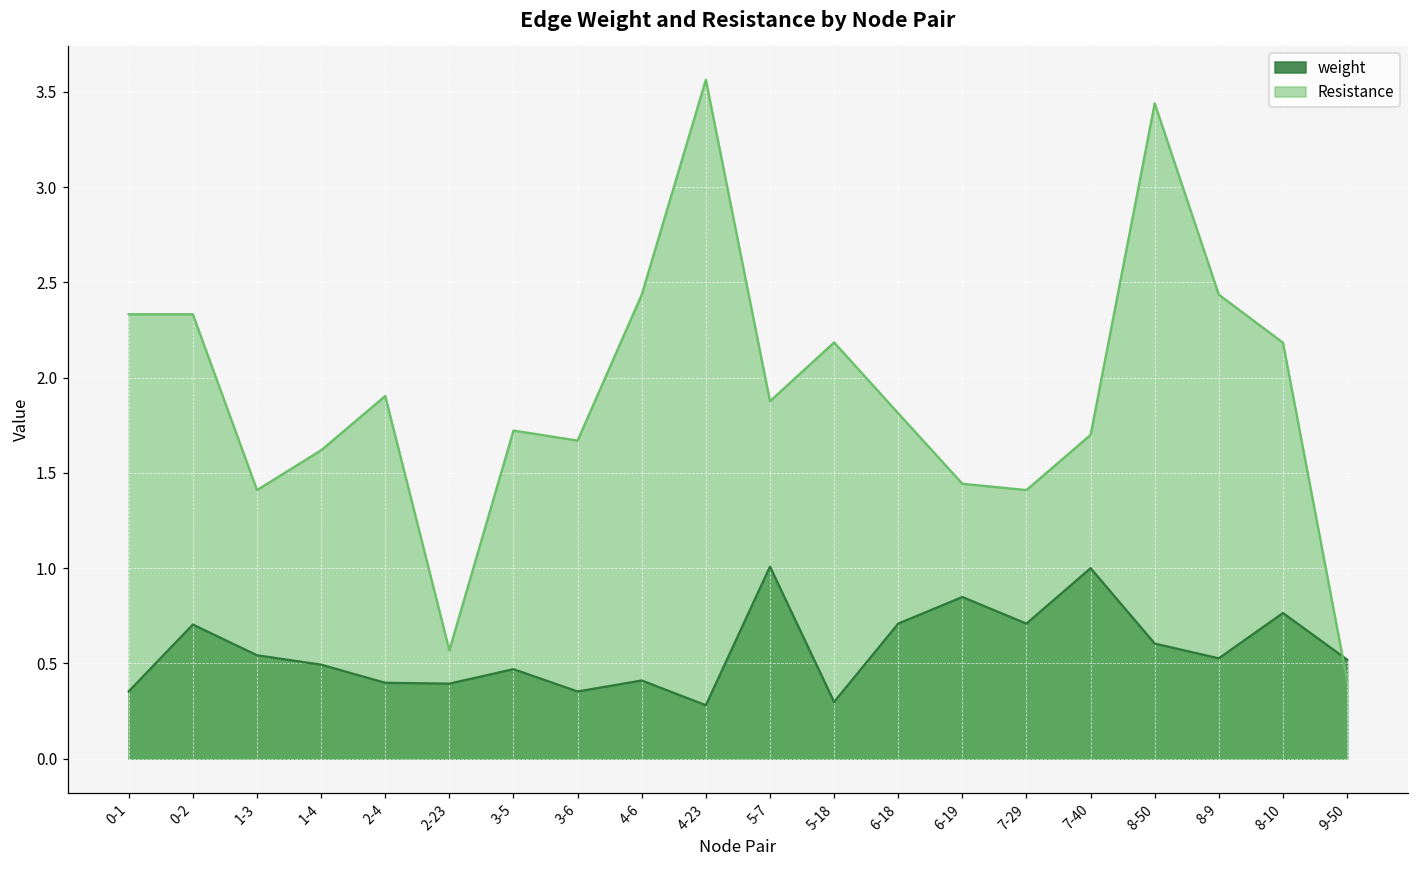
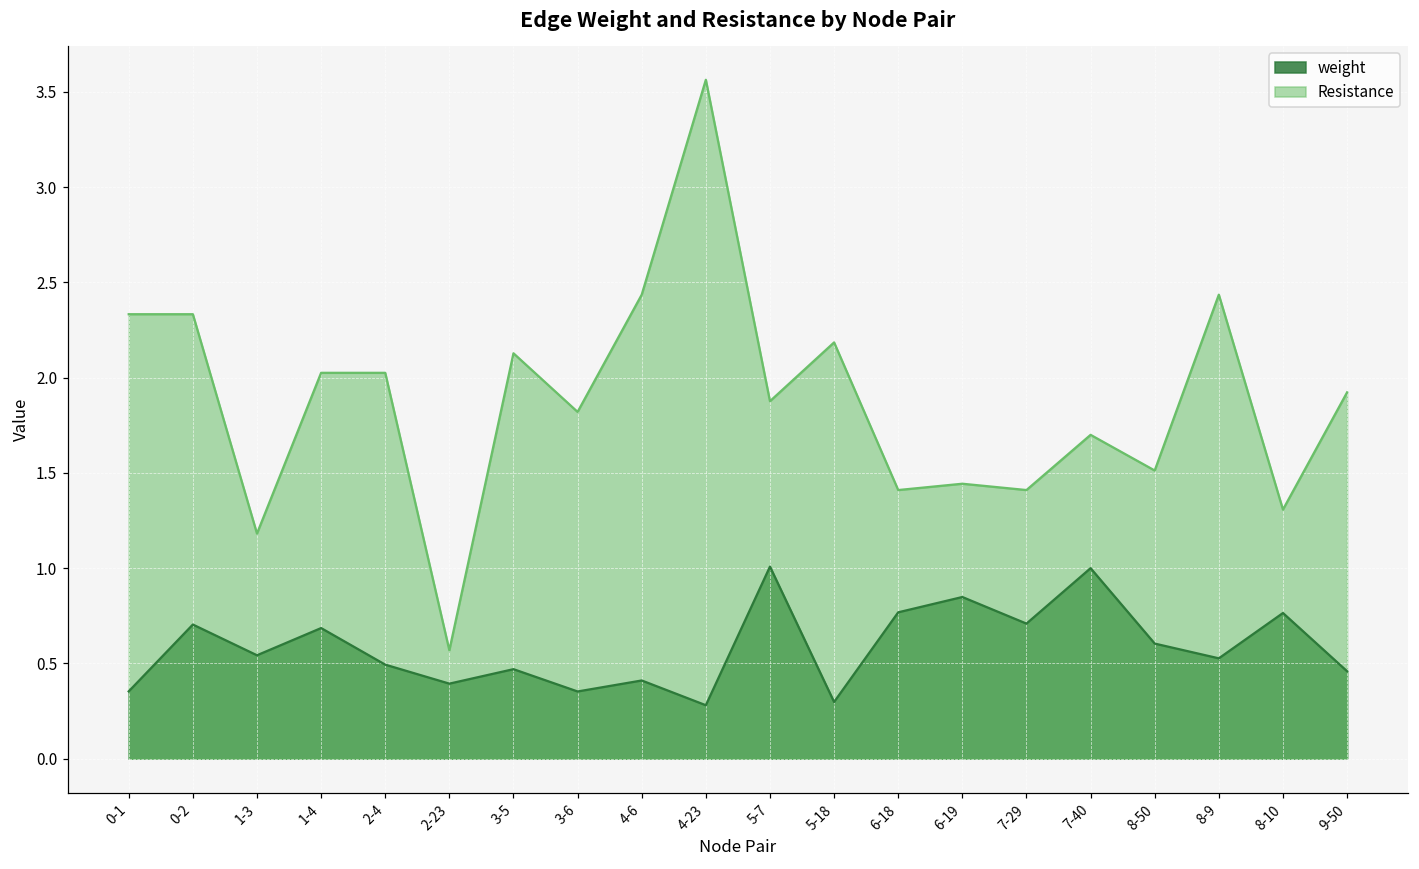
  {
    "weight": {
      "0-1": 0.35,
      "0-2": 0.70,
      "1-3": 0.54,
-     "1-4": 0.49,
-     "2-4": 0.40,
+     "1-4": 0.69,
+     "2-4": 0.49,
      "2-23": 0.39,
      "3-5": 0.47,
      "3-6": 0.35,
      "4-6": 0.41,
      "4-23": 0.28,
      "5-7": 1.01,
      "5-18": 0.30,
-     "6-18": 0.71,
+     "6-18": 0.77,
      "6-19": 0.85,
      "7-29": 0.71,
      "7-40": 1.00,
      "8-50": 0.60,
      "8-9": 0.53,
      "8-10": 0.76,
-     "9-50": 0.52
+     "9-50": 0.46
    },
    "Resistance": {
      "0-1": 2.33,
      "0-2": 2.33,
-     "1-3": 1.41,
-     "1-4": 1.62,
-     "2-4": 1.90,
+     "1-3": 1.18,
+     "1-4": 2.03,
+     "2-4": 2.03,
      "2-23": 0.57,
-     "3-5": 1.72,
-     "3-6": 1.67,
+     "3-5": 2.13,
+     "3-6": 1.82,
      "4-6": 2.44,
      "4-23": 3.56,
      "5-7": 1.88,
      "5-18": 2.19,
-     "6-18": 1.81,
+     "6-18": 1.41,
      "6-19": 1.44,
      "7-29": 1.41,
      "7-40": 1.70,
-     "8-50": 3.44,
+     "8-50": 1.51,
      "8-9": 2.44,
-     "8-10": 2.18,
-     "9-50": 0.41
+     "8-10": 1.31,
+     "9-50": 1.92
    }
  }
